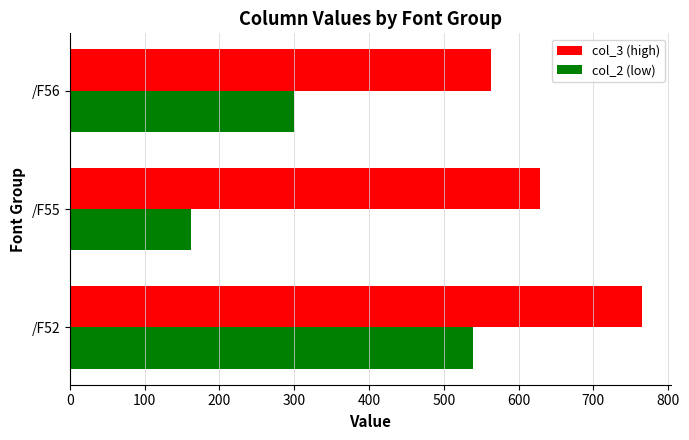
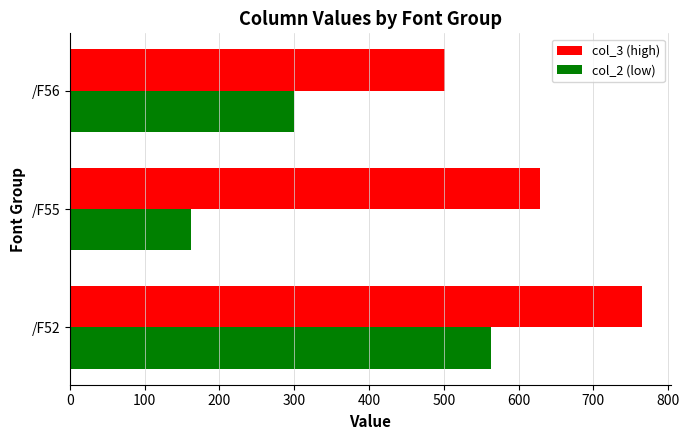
  {
    "col_3 (high)": {
-     "/F56": 560,
+     "/F56": 500,
      "/F55": 630,
      "/F52": 770
    },
    "col_2 (low)": {
      "/F56": 300,
      "/F55": 160,
-     "/F52": 540
+     "/F52": 560
    }
  }
